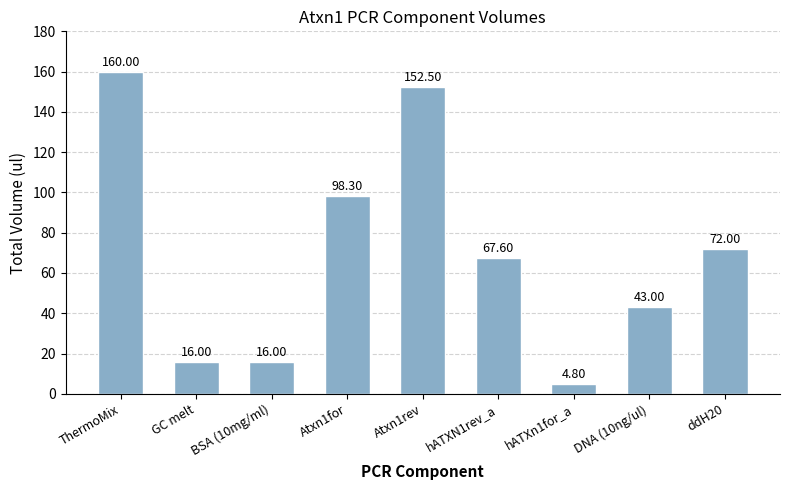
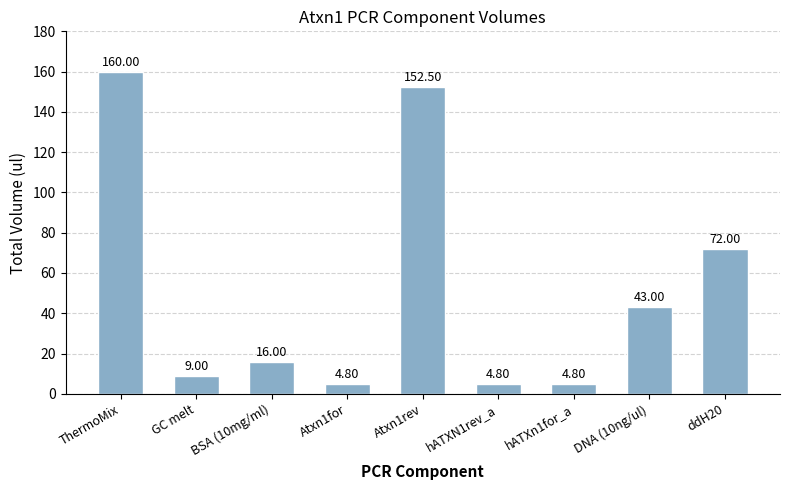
  {
    "ThermoMix": 160.00,
-   "GC melt": 16.00,
+   "GC melt": 9.00,
    "BSA (10mg/ml)": 16.00,
-   "Atxn1for": 98.30,
+   "Atxn1for": 4.80,
    "Atxn1rev": 152.50,
-   "hATXN1rev_a": 67.60,
+   "hATXN1rev_a": 4.80,
    "hATXn1for_a": 4.80,
    "DNA (10ng/ul)": 43.00,
    "ddH20": 72.00
  }
